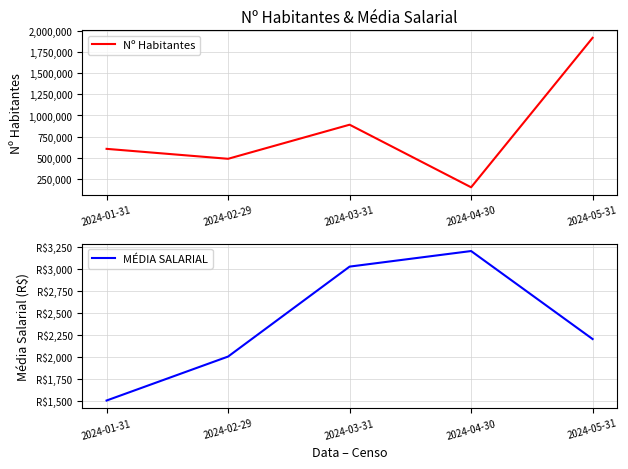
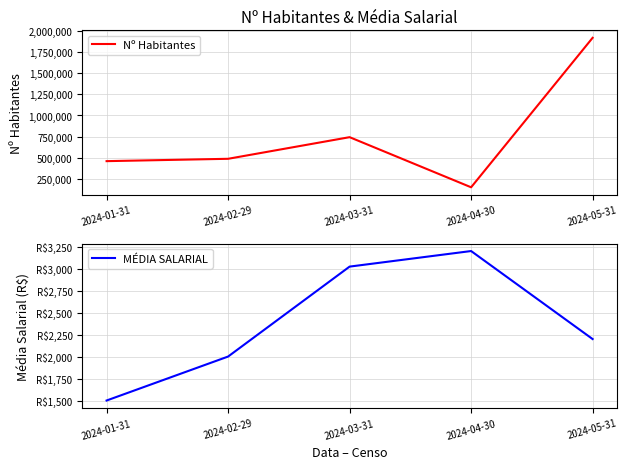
  {
    "Nº Habitantes & Média Salarial": {
-     "2024-01-31": "600,000",
+     "2024-01-31": "500,000",
      "2024-02-29": "500,000",
-     "2024-03-31": "900,000",
+     "2024-03-31": "700,000",
      "2024-04-30": "100,000",
      "2024-05-31": "1,900,000"
    }
  }
